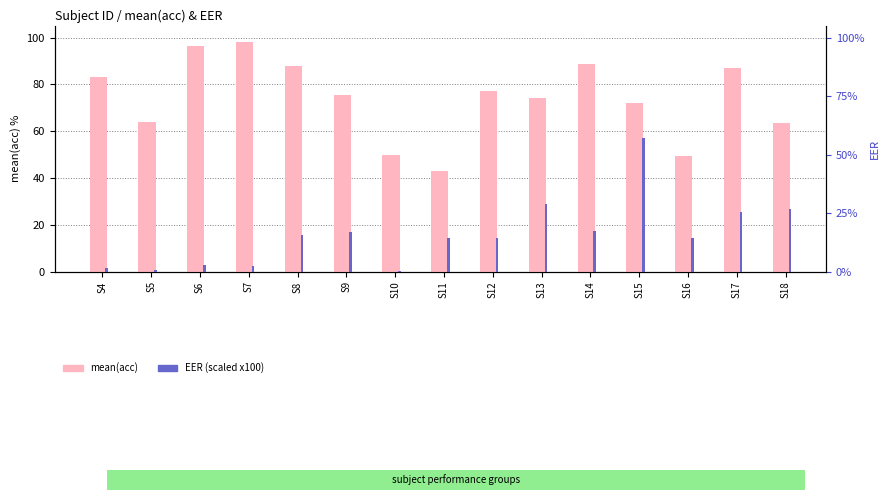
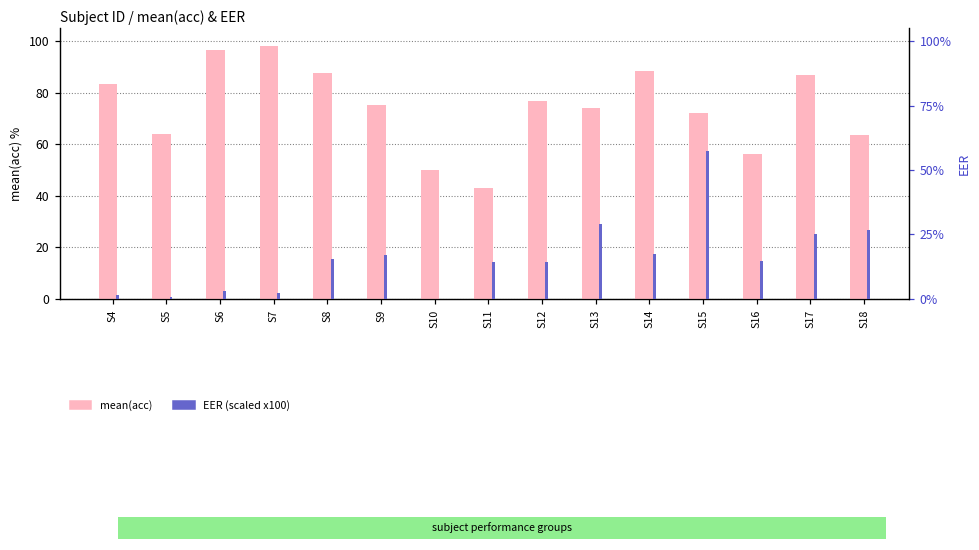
  {
    "mean(acc)": {
      "S4": 83,
      "S5": 64,
      "S6": 96,
      "S7": 98,
      "S8": 88,
      "S9": 75,
      "S10": 50,
      "S11": 43,
      "S12": 77,
      "S13": 74,
      "S14": 89,
      "S15": 72,
-     "S16": 49,
+     "S16": 56,
      "S17": 87,
      "S18": 64
    }
  }
